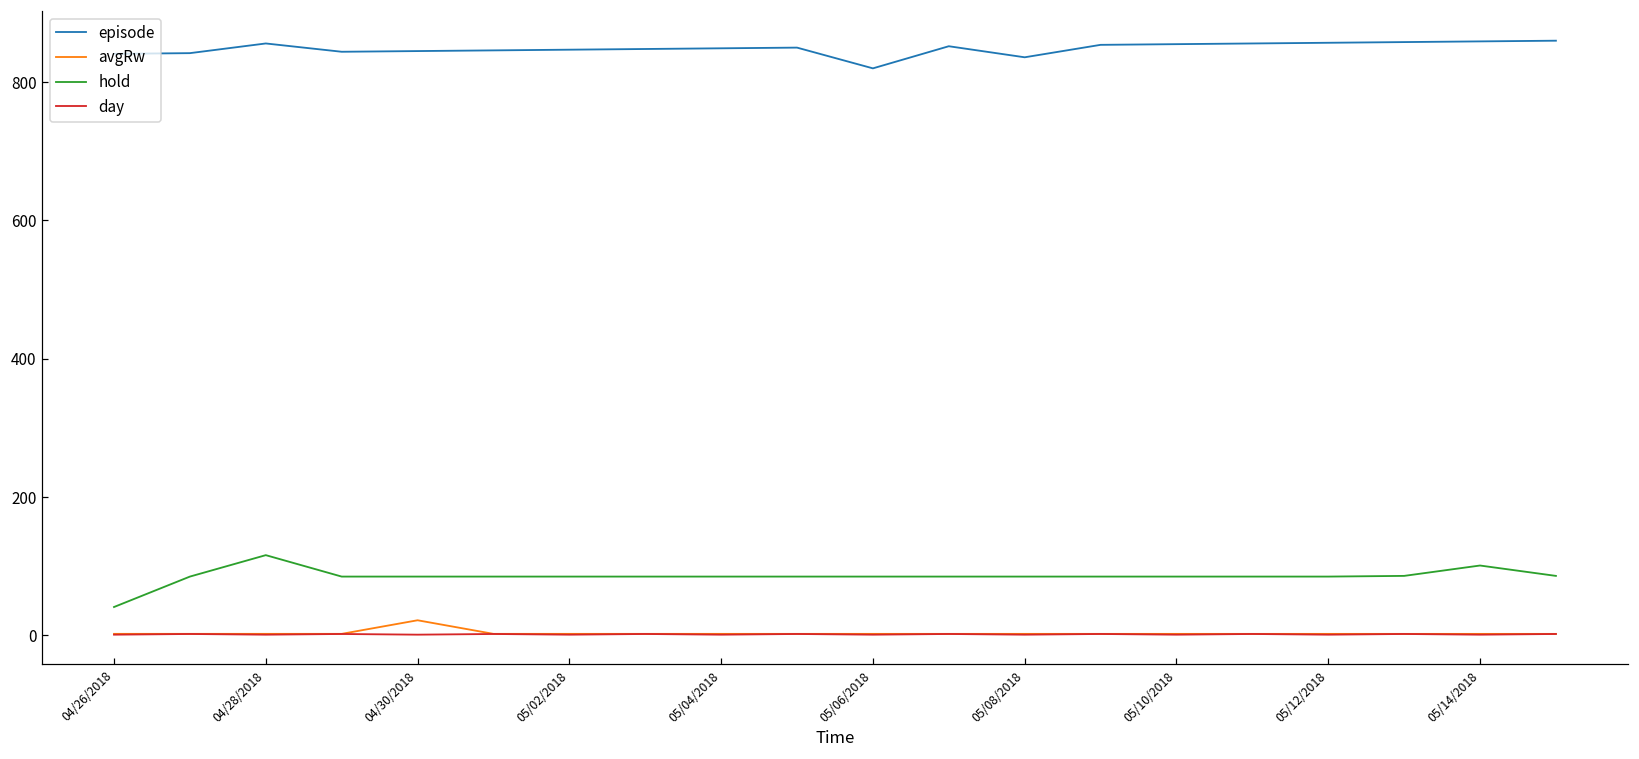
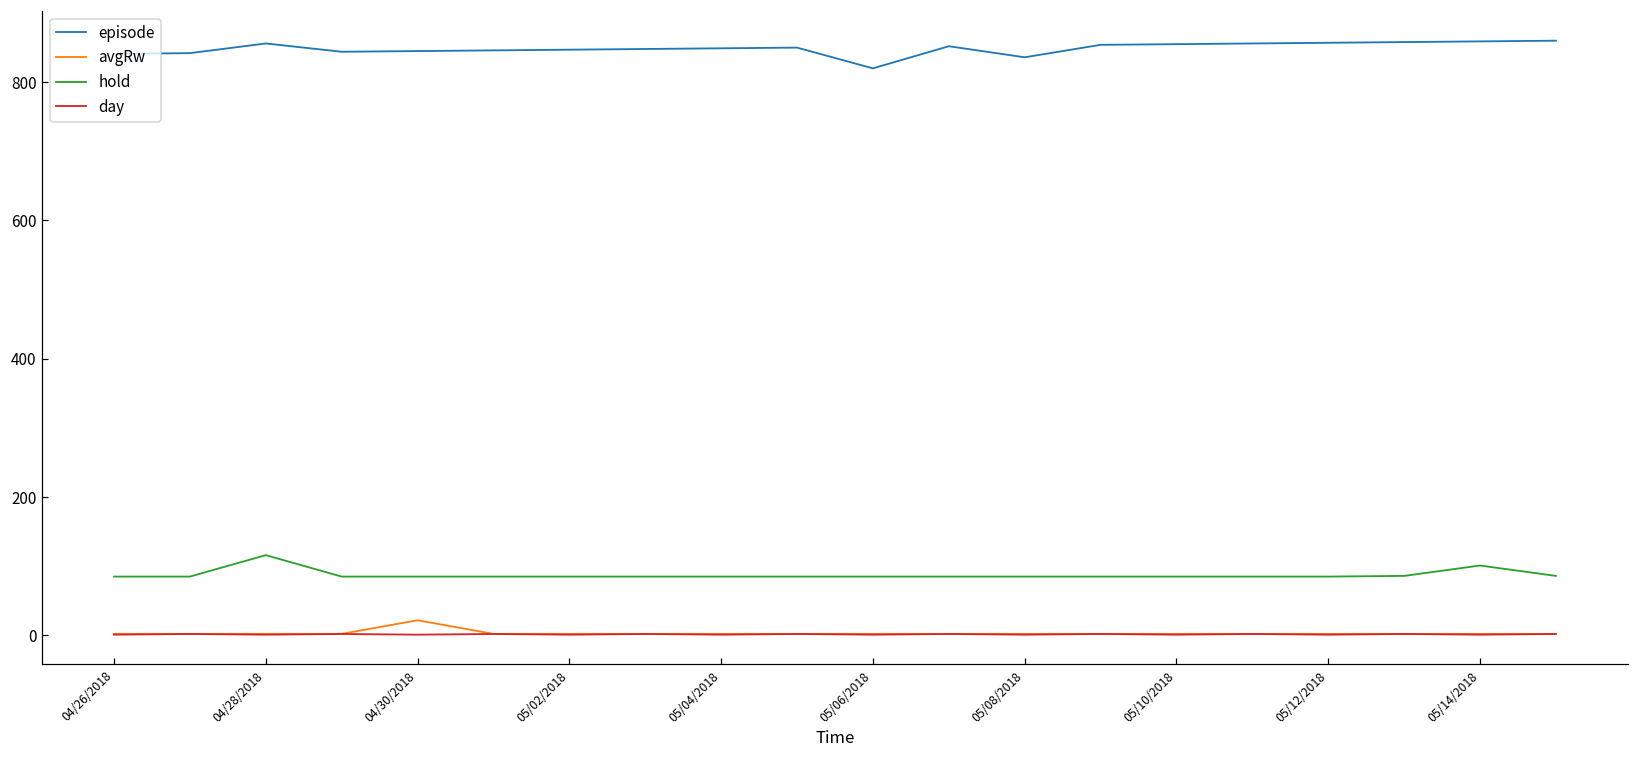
  {
    "episode": {
      "04/28/2018": 860,
      "04/30/2018": 850,
      "05/02/2018": 850,
      "05/04/2018": 850,
      "05/06/2018": 820,
      "05/08/2018": 840,
      "05/10/2018": 860,
      "05/12/2018": 860,
      "05/14/2018": 860
    },
    "avgRw": {
      "04/30/2018": 20
    },
    "hold": {
-     "04/26/2018": 40,
+     "04/26/2018": 90,
      "04/28/2018": 120,
      "04/30/2018": 90,
      "05/02/2018": 90,
      "05/04/2018": 90,
      "05/06/2018": 90,
      "05/08/2018": 90,
      "05/10/2018": 90,
      "05/12/2018": 90,
      "05/14/2018": 100
    },
    "day": {
      "04/30/2018": 0
    }
  }
